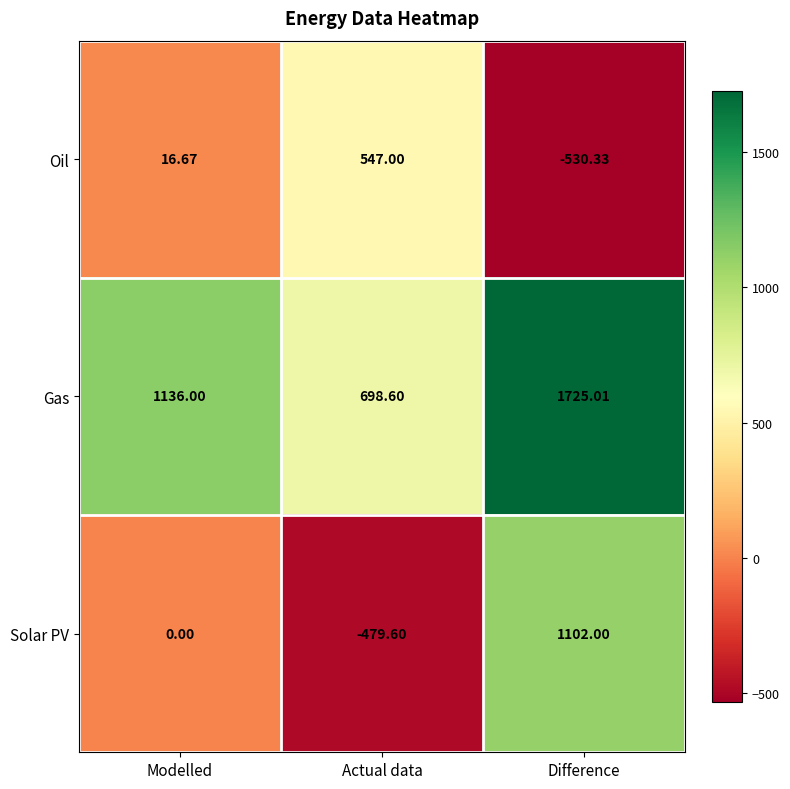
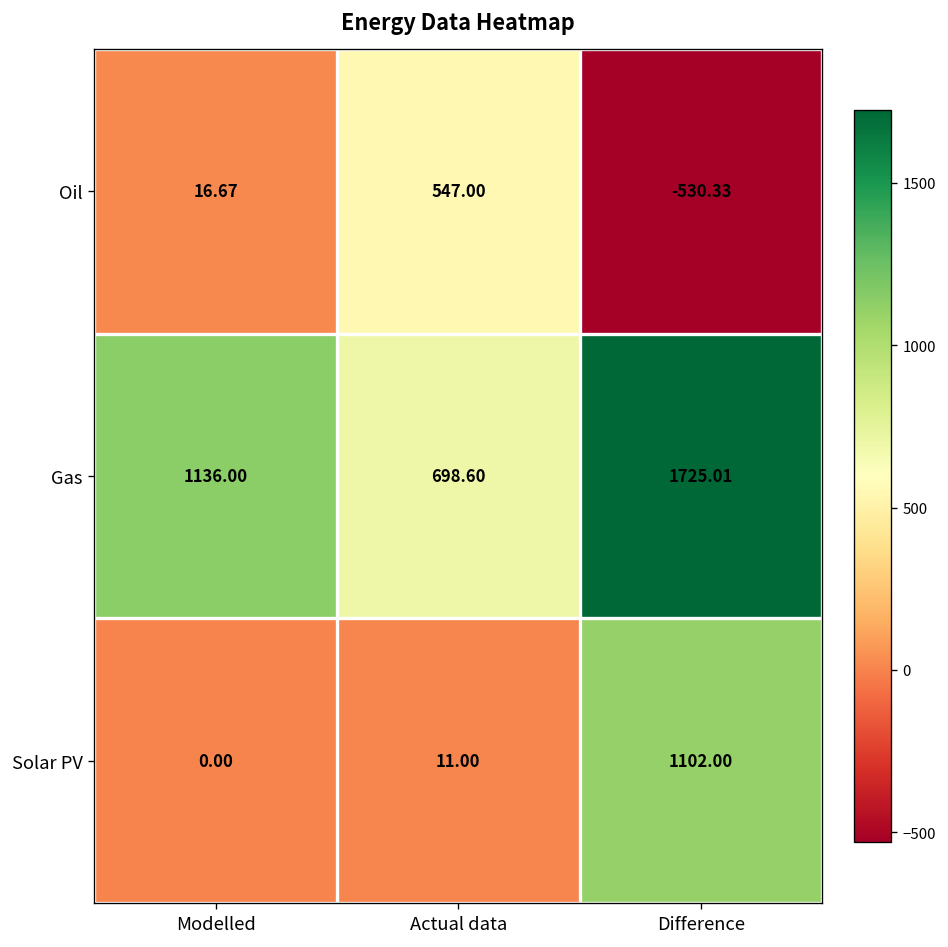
  {
    "Oil": {
      "Modelled": 16.67,
      "Actual data": 547.00,
      "Difference": -530.33
    },
    "Gas": {
      "Modelled": 1136.00,
      "Actual data": 698.60,
      "Difference": 1725.01
    },
    "Solar PV": {
      "Modelled": 0.00,
-     "Actual data": -479.60,
+     "Actual data": 11.00,
      "Difference": 1102.00
    }
  }
